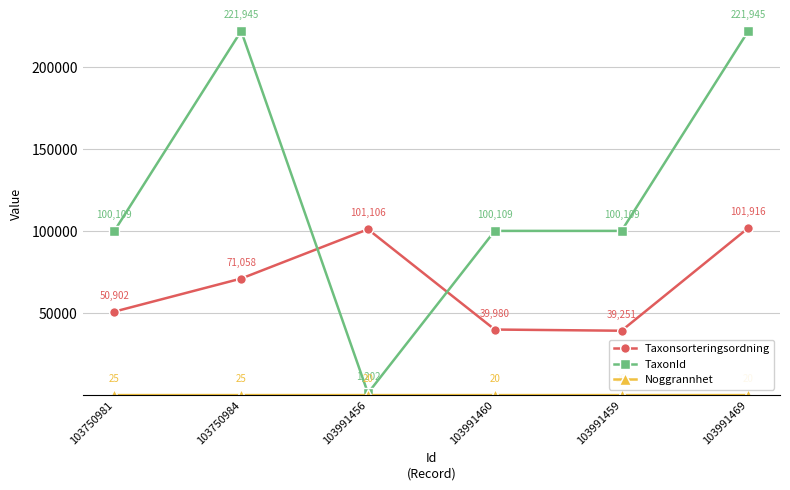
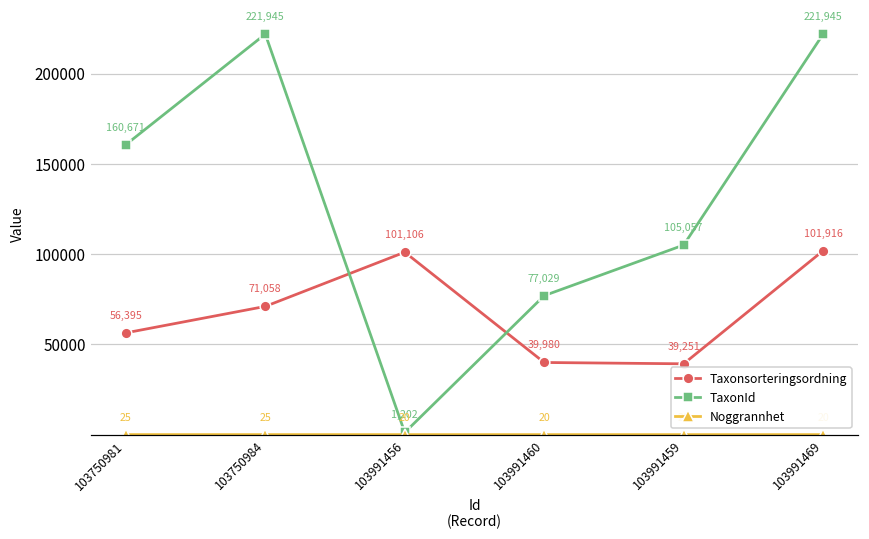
  {
    "Taxonsorteringsordning": {
-     "103750981": "50,902",
+     "103750981": "56,395",
      "103750984": "71,058",
      "103991456": "101,106",
      "103991460": "39,980",
      "103991459": "39,251",
      "103991469": "101,916"
    },
    "TaxonId": {
-     "103750981": "100,109",
+     "103750981": "160,671",
      "103750984": "221,945",
-     "103991460": "100,109",
-     "103991459": "100,109",
+     "103991460": "77,029",
+     "103991459": "105,057",
      "103991469": "221,945"
    },
    "Noggrannhet": {
      "103750981": "25",
      "103750984": "25",
      "103991460": "20"
    }
  }
